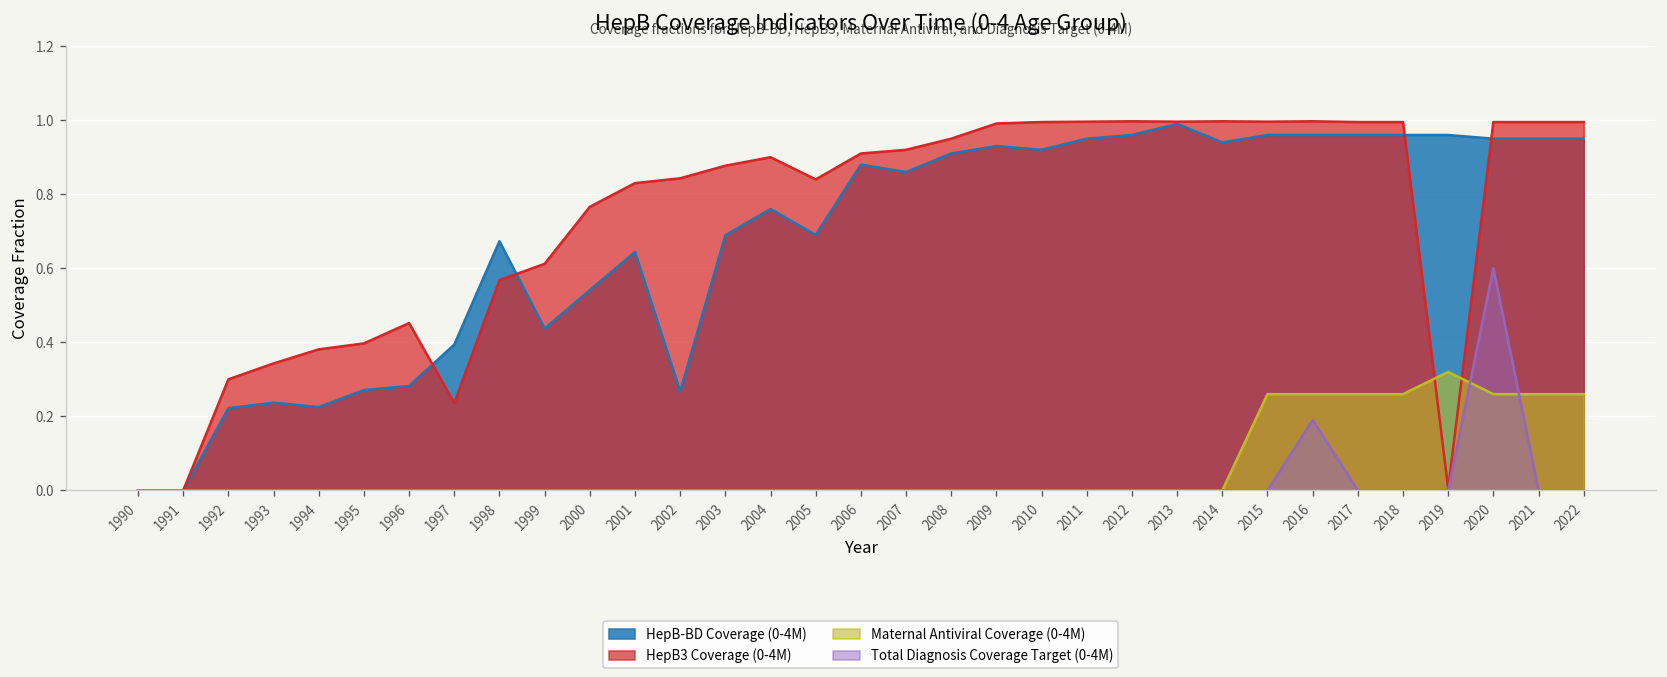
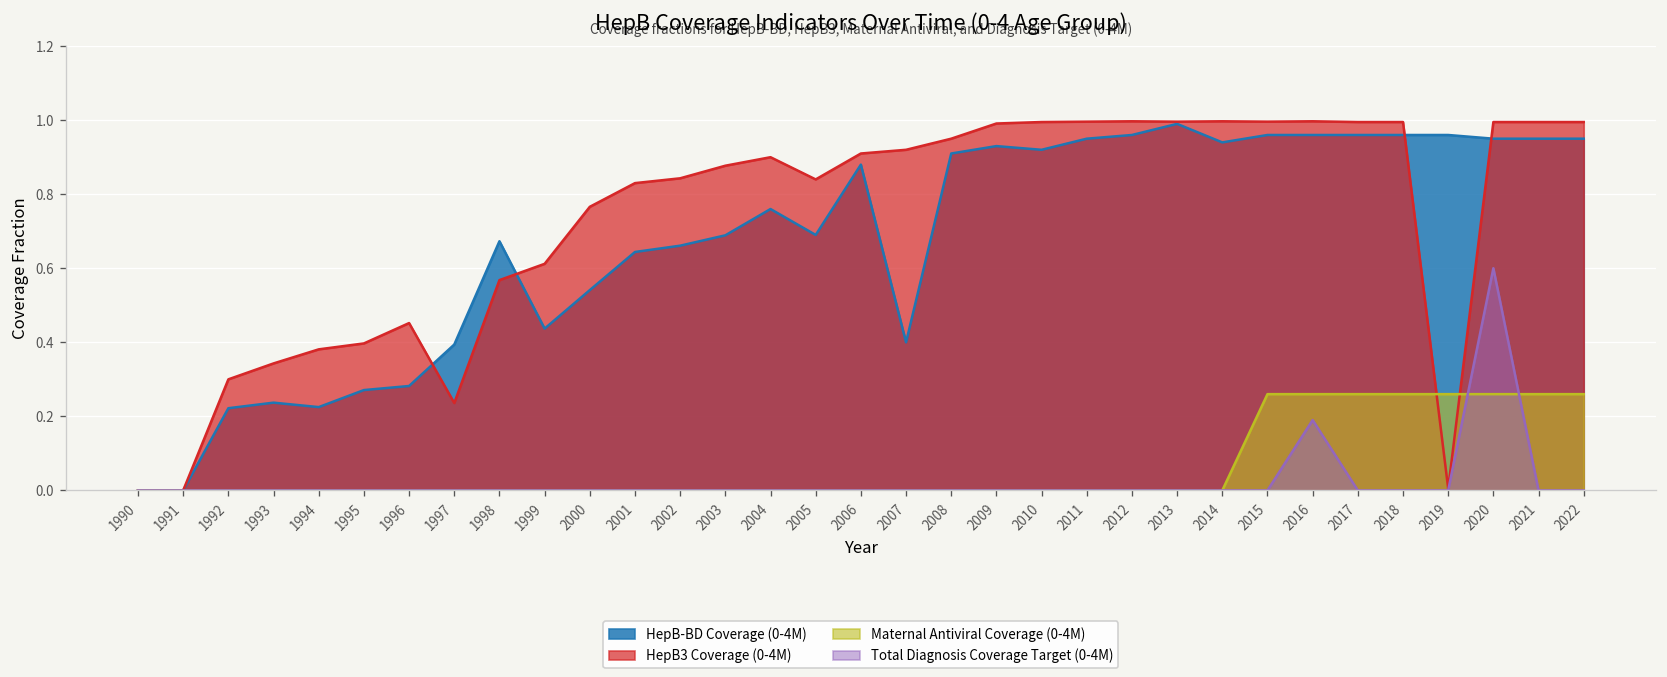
  {
    "HepB-BD Coverage (0-4M)": {
      "1992": 0.22,
      "1993": 0.24,
      "1994": 0.23,
      "1995": 0.27,
      "1996": 0.28,
      "1997": 0.39,
      "1998": 0.67,
      "1999": 0.44,
      "2000": 0.54,
      "2001": 0.64,
-     "2002": 0.27,
+     "2002": 0.66,
      "2003": 0.69,
      "2004": 0.76,
      "2005": 0.69,
      "2006": 0.88,
-     "2007": 0.86,
+     "2007": 0.40,
      "2008": 0.91,
      "2009": 0.93,
      "2010": 0.92,
      "2011": 0.95,
      "2012": 0.96,
      "2014": 0.94,
      "2015": 0.96,
      "2016": 0.96,
      "2017": 0.96,
      "2018": 0.96,
      "2019": 0.96,
      "2020": 0.95,
      "2021": 0.95,
      "2022": 0.95
    },
    "HepB3 Coverage (0-4M)": {
      "1992": 0.30,
      "1993": 0.34,
      "1994": 0.38,
      "1995": 0.40,
      "1996": 0.45,
      "1997": 0.24,
      "1998": 0.57,
      "1999": 0.61,
      "2000": 0.77,
      "2001": 0.83,
      "2002": 0.84,
      "2003": 0.88,
      "2004": 0.90,
      "2005": 0.84,
      "2006": 0.91,
      "2007": 0.92,
      "2008": 0.95,
      "2009": 0.99,
      "2010": 1.00,
      "2011": 1.00,
      "2012": 1.00,
      "2014": 1.00,
      "2015": 1.00,
      "2016": 1.00,
      "2017": 1.00,
      "2018": 1.00,
      "2020": 1.00,
      "2021": 1.00,
      "2022": 1.00
    },
    "Maternal Antiviral Coverage (0-4M)": {
      "2015": 0.26,
      "2016": 0.26,
      "2017": 0.26,
      "2018": 0.26,
-     "2019": 0.32,
+     "2019": 0.26,
      "2020": 0.26,
      "2021": 0.26,
      "2022": 0.26
    },
    "Total Diagnosis Coverage Target (0-4M)": {
      "2015": 0.00,
      "2016": 0.19,
      "2017": 0.00,
      "2018": 0.00,
      "2020": 0.60,
      "2021": 0.00,
      "2022": 0.00
    }
  }
